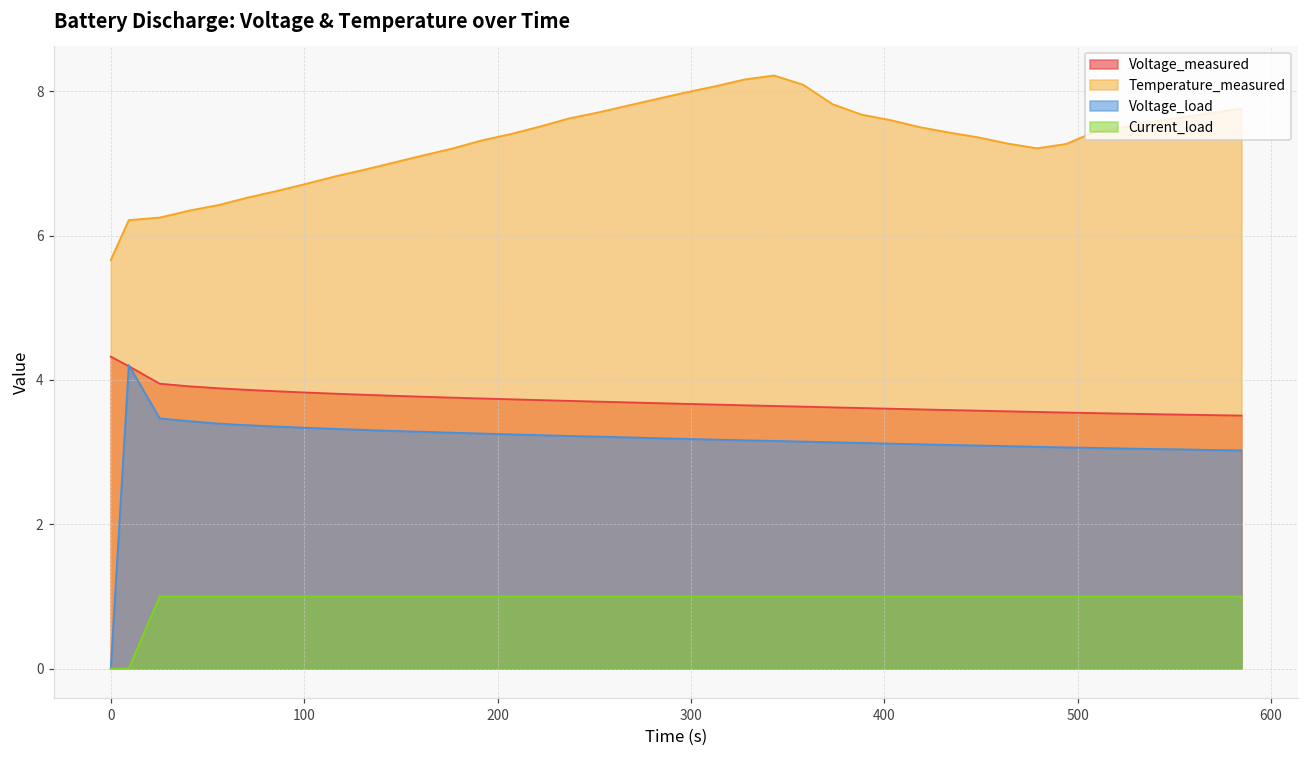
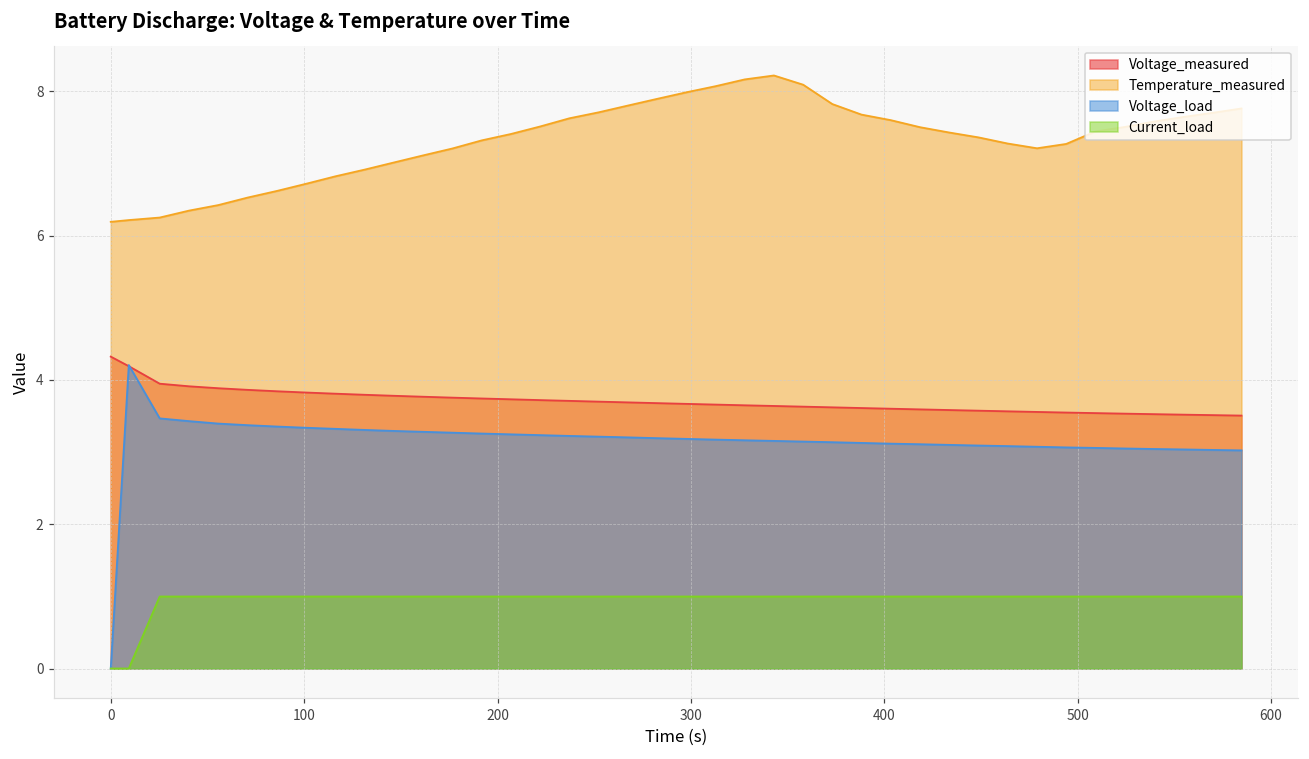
  {
    "Voltage_measured": {
      "0": 4.3
    },
    "Temperature_measured": {
-     "0": 5.7
+     "0": 6.2
    }
  }
